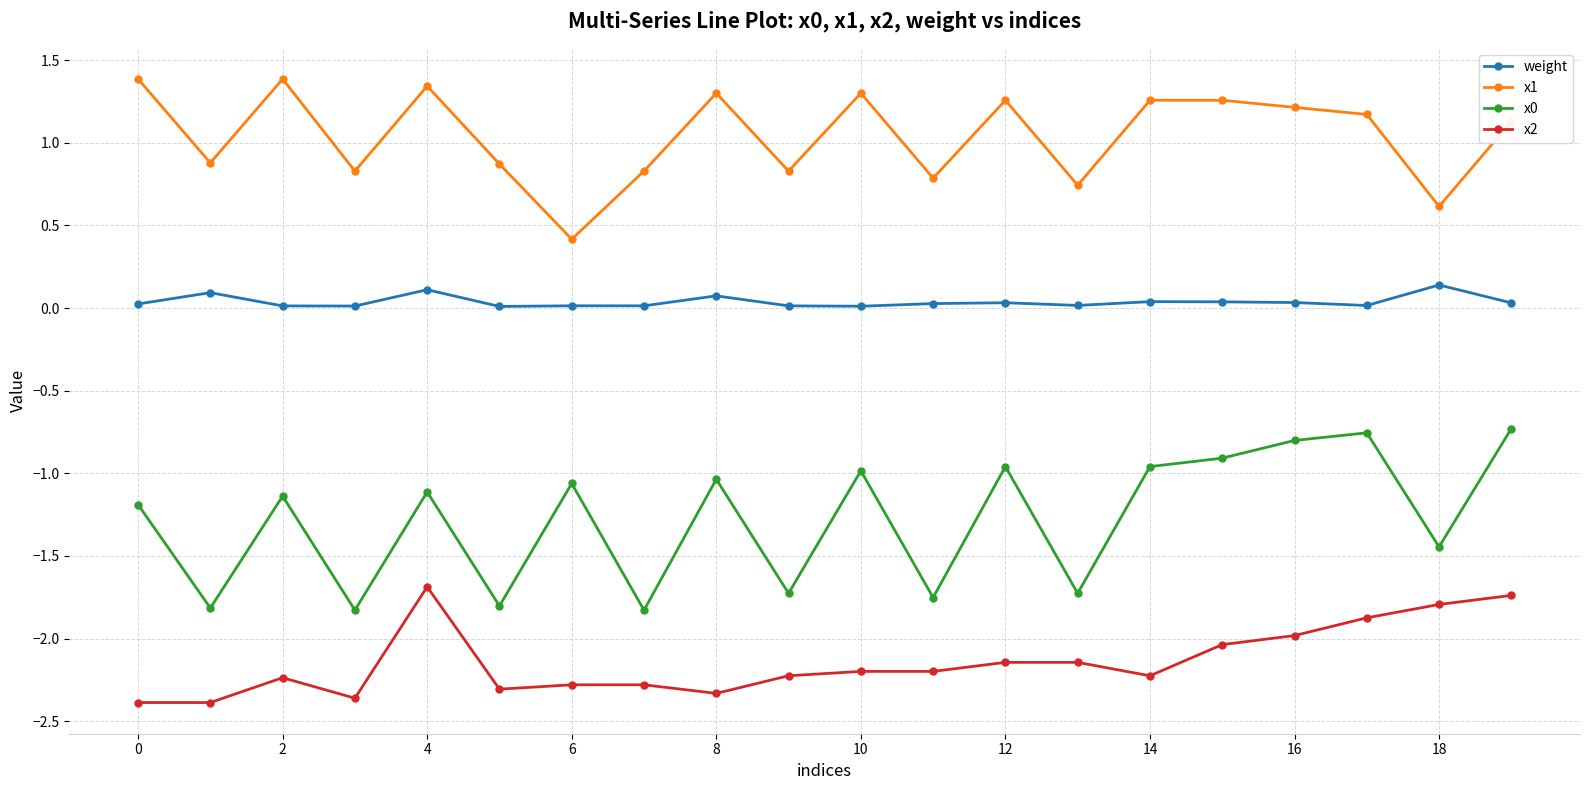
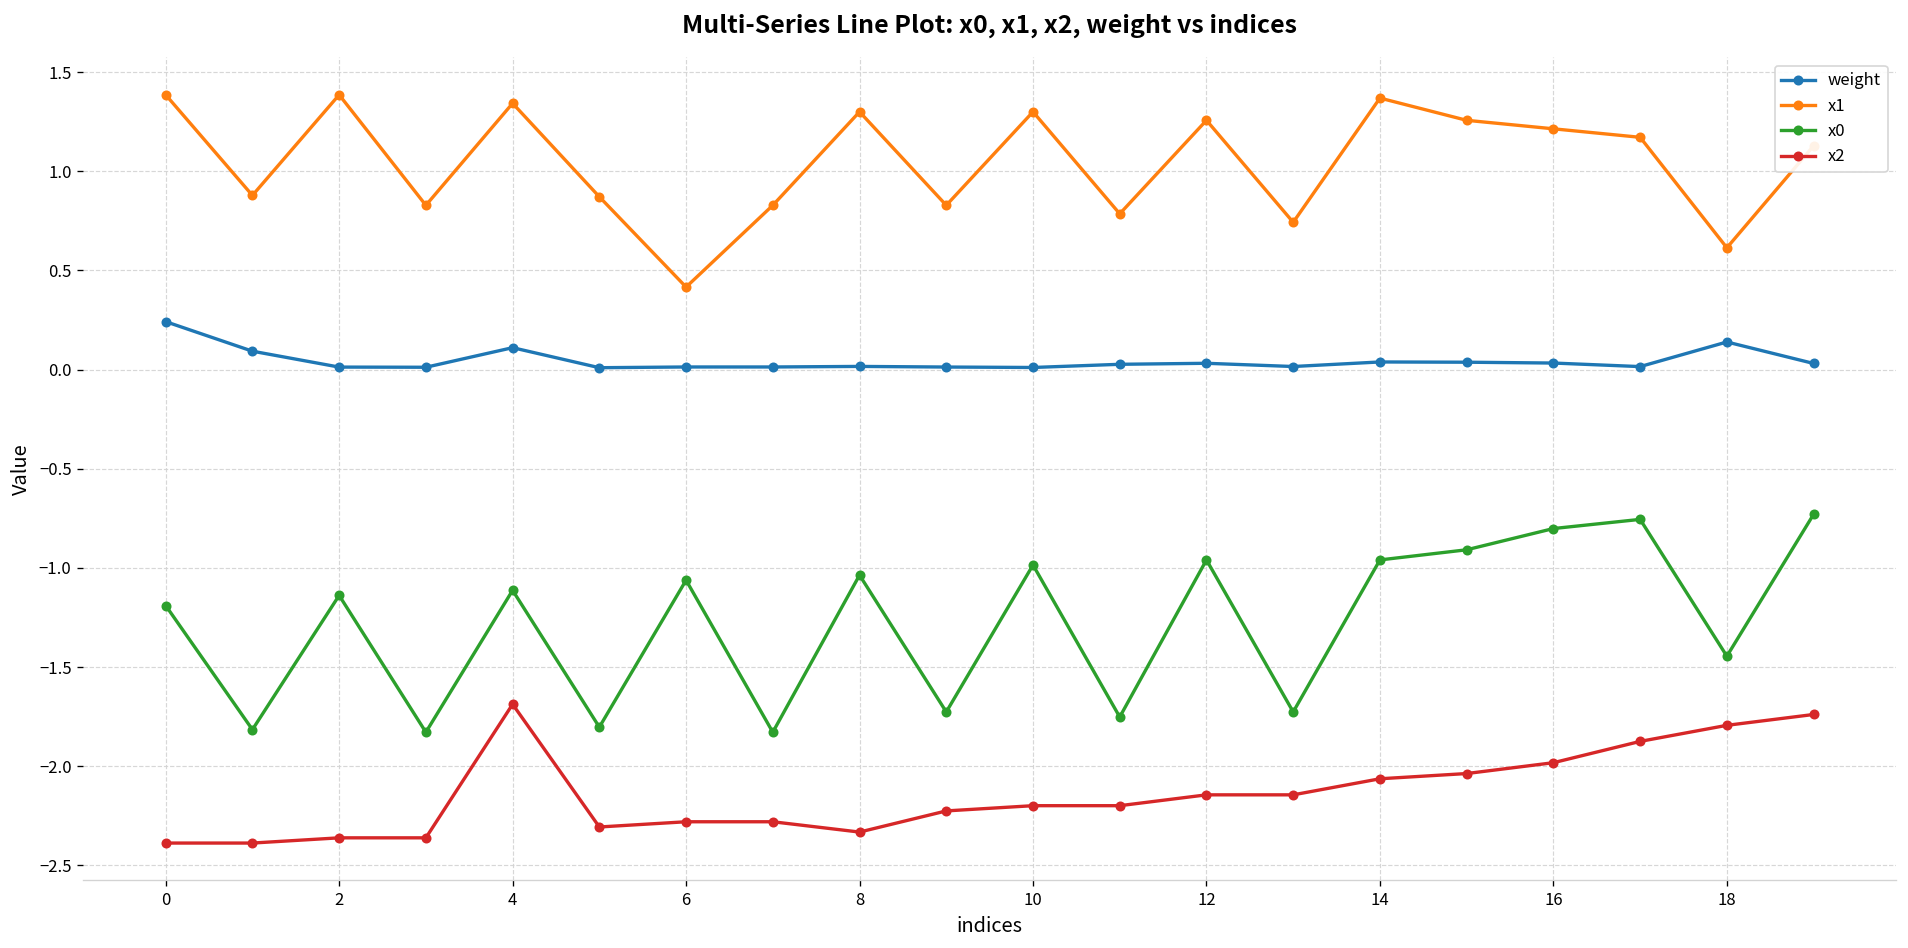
  {
    "weight": {
-     "0": 0.02,
+     "0": 0.24,
      "2": 0.01,
      "4": 0.11,
      "6": 0.01,
-     "8": 0.07,
+     "8": 0.02,
      "10": 0.01,
      "12": 0.03,
      "14": 0.04,
      "16": 0.03,
      "18": 0.14
    },
    "x1": {
      "0": 1.39,
      "2": 1.39,
      "4": 1.34,
      "6": 0.42,
      "8": 1.30,
      "10": 1.30,
      "12": 1.26,
-     "14": 1.26,
+     "14": 1.37,
      "16": 1.21,
      "18": 0.61
    },
    "x0": {
      "0": -1.19,
      "2": -1.14,
      "4": -1.11,
      "6": -1.06,
      "8": -1.04,
      "10": -0.98,
      "12": -0.96,
      "14": -0.96,
      "16": -0.80,
      "18": -1.44
    },
    "x2": {
      "0": -2.39,
-     "2": -2.24,
+     "2": -2.36,
      "4": -1.69,
      "6": -2.28,
      "8": -2.33,
      "10": -2.20,
      "12": -2.14,
-     "14": -2.23,
+     "14": -2.06,
      "16": -1.98,
      "18": -1.79
    }
  }
